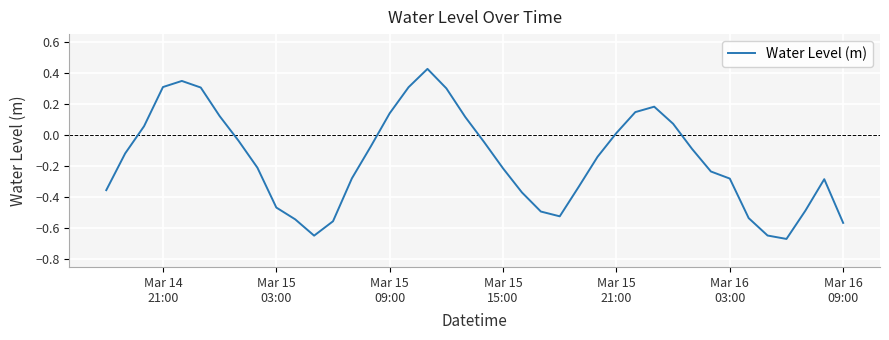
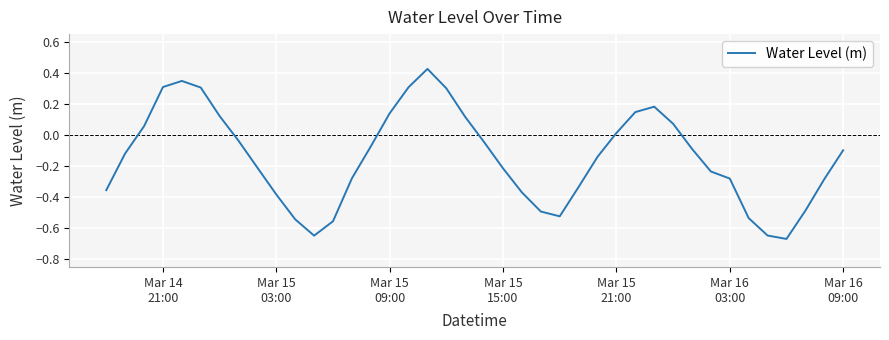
  {
    "Mar 14 21:00": 0.31,
-   "Mar 15 03:00": -0.47,
+   "Mar 15 03:00": -0.38,
    "Mar 15 09:00": 0.14,
    "Mar 15 15:00": -0.22,
    "Mar 15 21:00": 0.01,
    "Mar 16 03:00": -0.28,
-   "Mar 16 09:00": -0.57
+   "Mar 16 09:00": -0.10
  }
